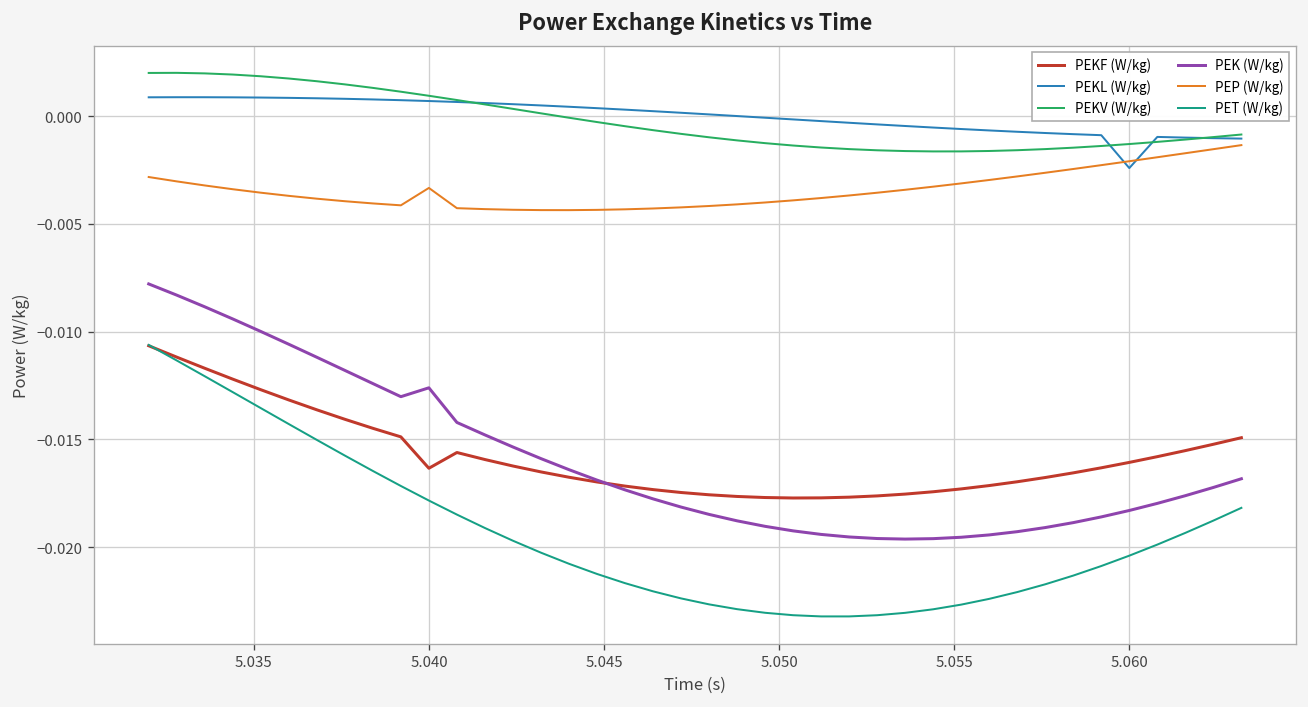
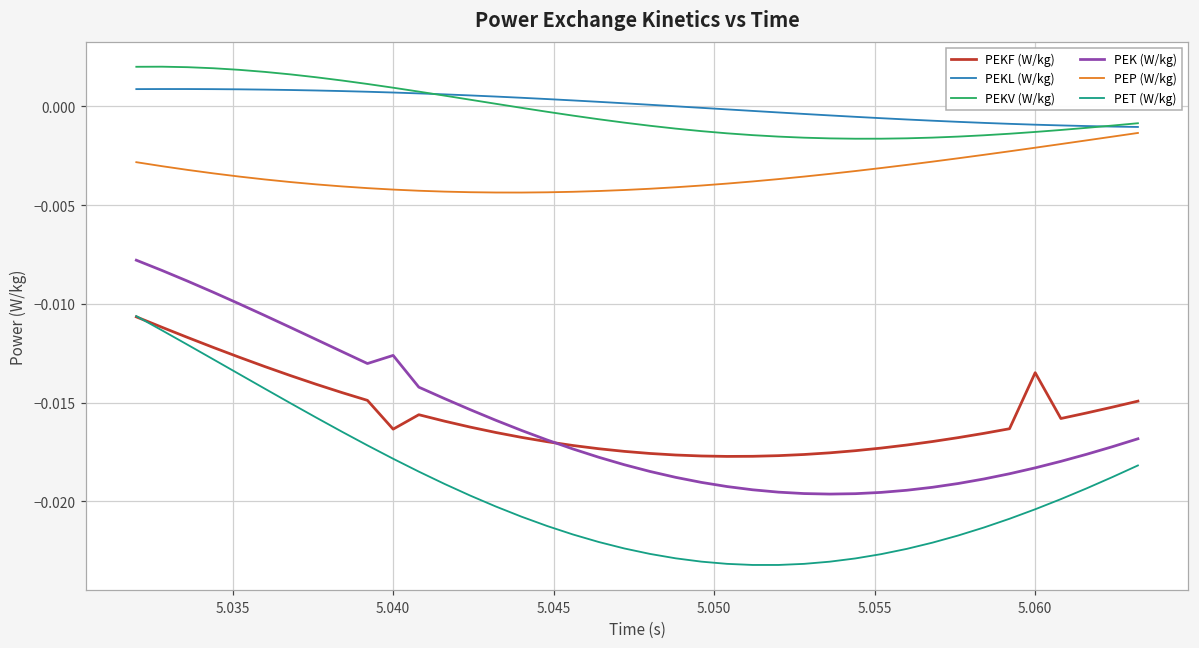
  {
    "PEKF (W/kg)": {
      "5.040": -0.0163,
-     "5.060": -0.0161
+     "5.060": -0.0135
    },
    "PEKL (W/kg)": {
      "5.040": 0.0007,
-     "5.060": -0.0024
+     "5.060": -0.0009
    },
    "PEK (W/kg)": {
      "5.040": -0.0126,
      "5.060": -0.0183
    },
    "PEP (W/kg)": {
-     "5.040": -0.0033,
+     "5.040": -0.0042,
      "5.060": -0.0021
    }
  }
